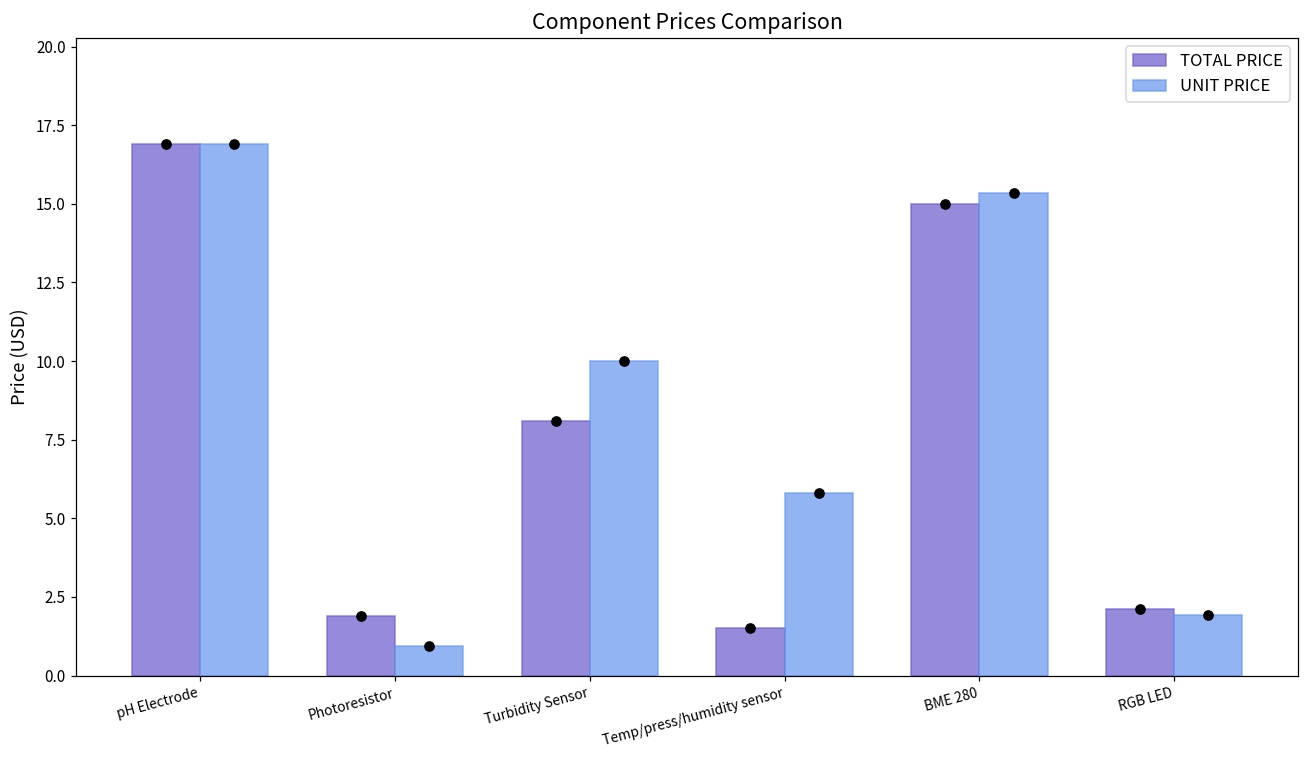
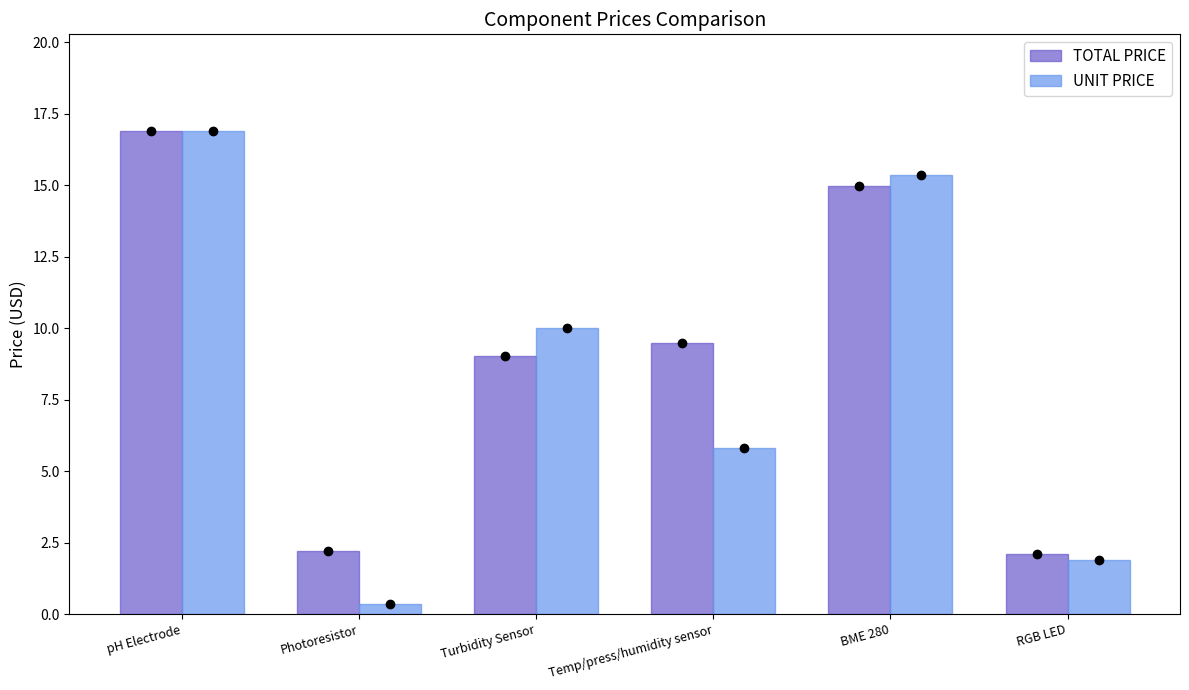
  {
    "TOTAL PRICE": {
      "pH Electrode": 16.9,
-     "Photoresistor": 1.9,
-     "Turbidity Sensor": 8.1,
-     "Temp/press/humidity sensor": 1.5,
+     "Photoresistor": 2.2,
+     "Turbidity Sensor": 9.0,
+     "Temp/press/humidity sensor": 9.5,
      "BME 280": 15.0,
      "RGB LED": 2.1
    },
    "UNIT PRICE": {
      "pH Electrode": 16.9,
-     "Photoresistor": 1.0,
+     "Photoresistor": 0.4,
      "Turbidity Sensor": 10.0,
      "Temp/press/humidity sensor": 5.8,
      "BME 280": 15.4,
      "RGB LED": 1.9
    }
  }
